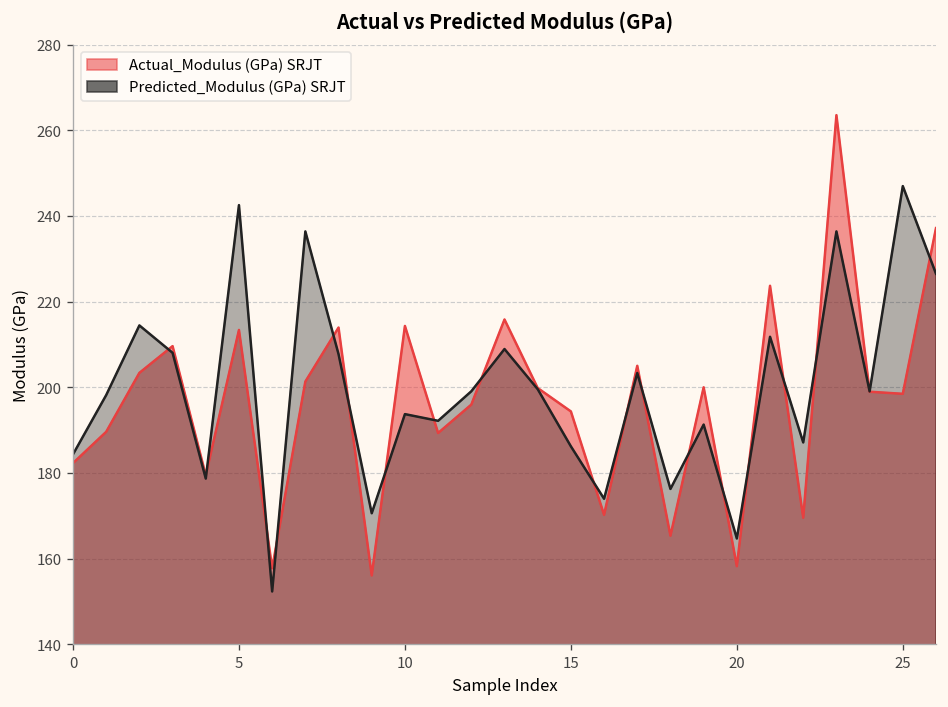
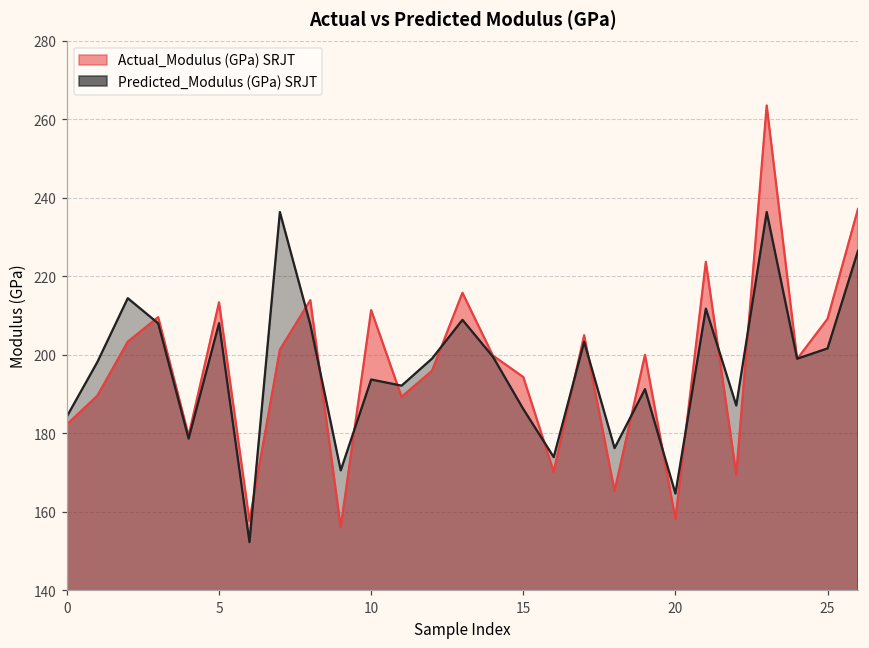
  {
    "Actual_Modulus (GPa) SRJT": {
      "0": 182,
      "5": 213,
-     "10": 214,
+     "10": 211,
      "15": 194,
      "20": 158,
-     "25": 198
+     "25": 209
    },
    "Predicted_Modulus (GPa) SRJT": {
      "0": 184,
-     "5": 243,
+     "5": 208,
      "10": 194,
      "15": 186,
      "20": 165,
-     "25": 247
+     "25": 202
    }
  }
